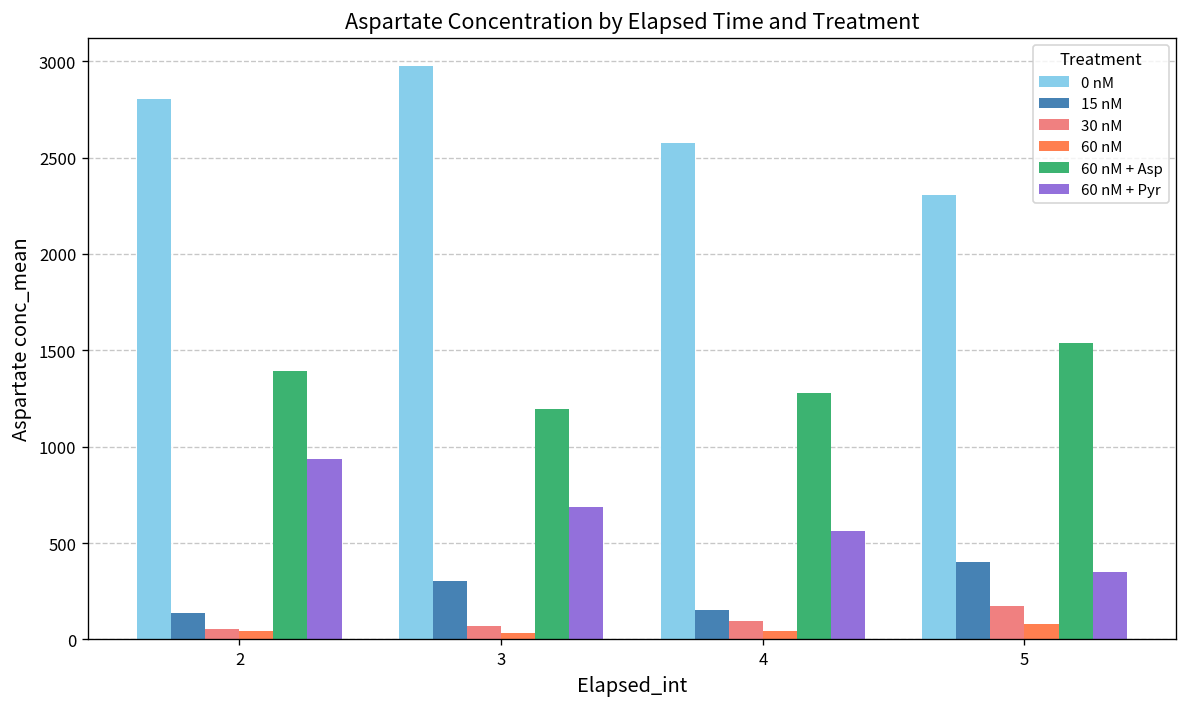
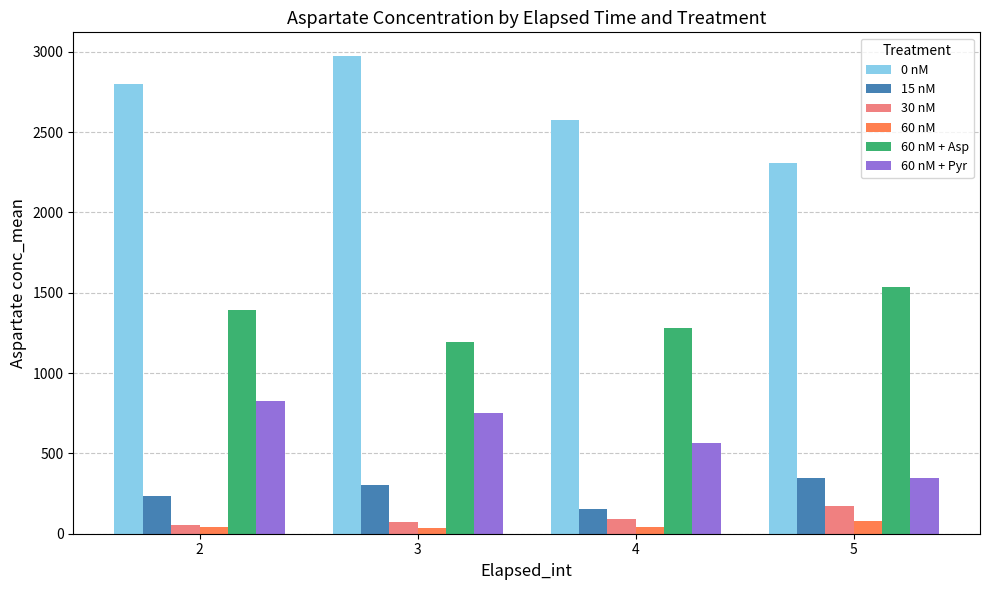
  {
    "0 nM": {
      "2": 2800,
      "3": 2970,
      "4": 2580,
      "5": 2310
    },
    "15 nM": {
-     "2": 140,
+     "2": 240,
      "3": 310,
      "4": 150,
-     "5": 400
+     "5": 350
    },
    "60 nM + Asp": {
      "2": 1390,
      "3": 1190,
      "4": 1280,
      "5": 1540
    },
    "60 nM + Pyr": {
-     "2": 940,
-     "3": 690,
+     "2": 830,
+     "3": 750,
      "4": 570,
      "5": 350
    }
  }
